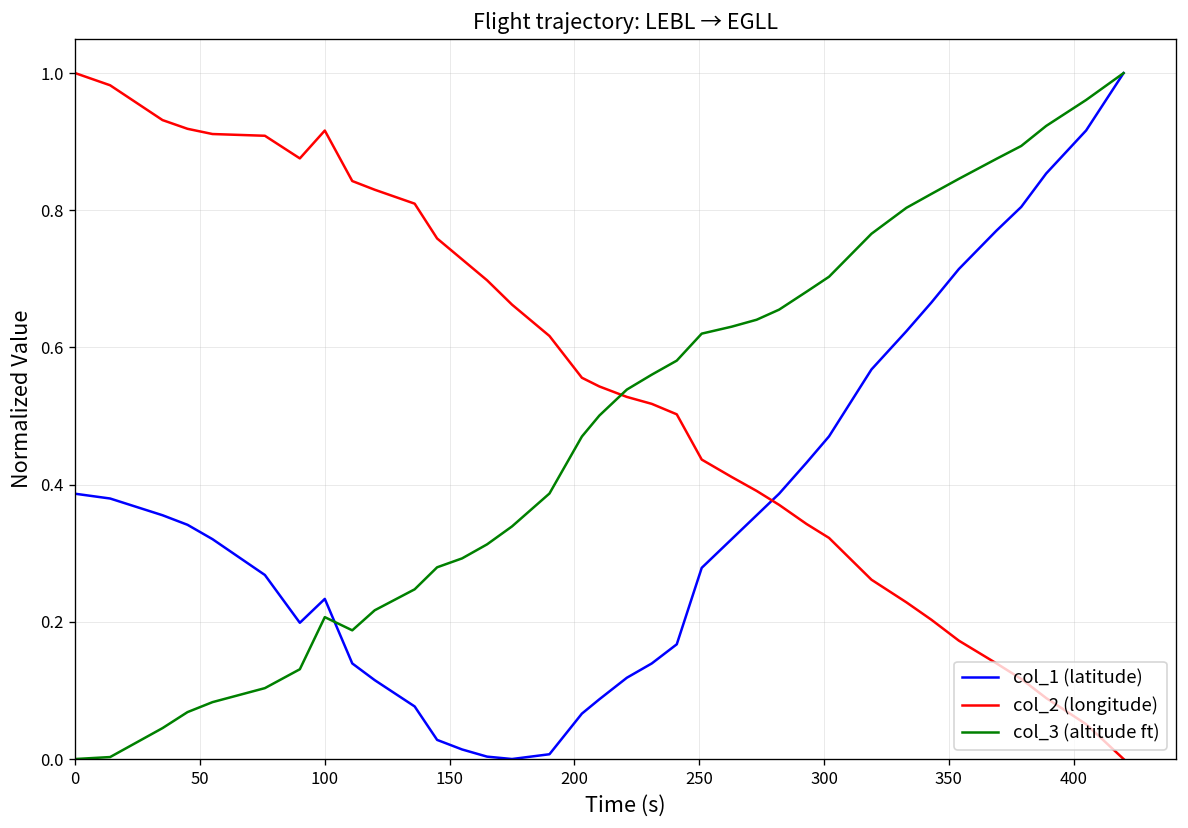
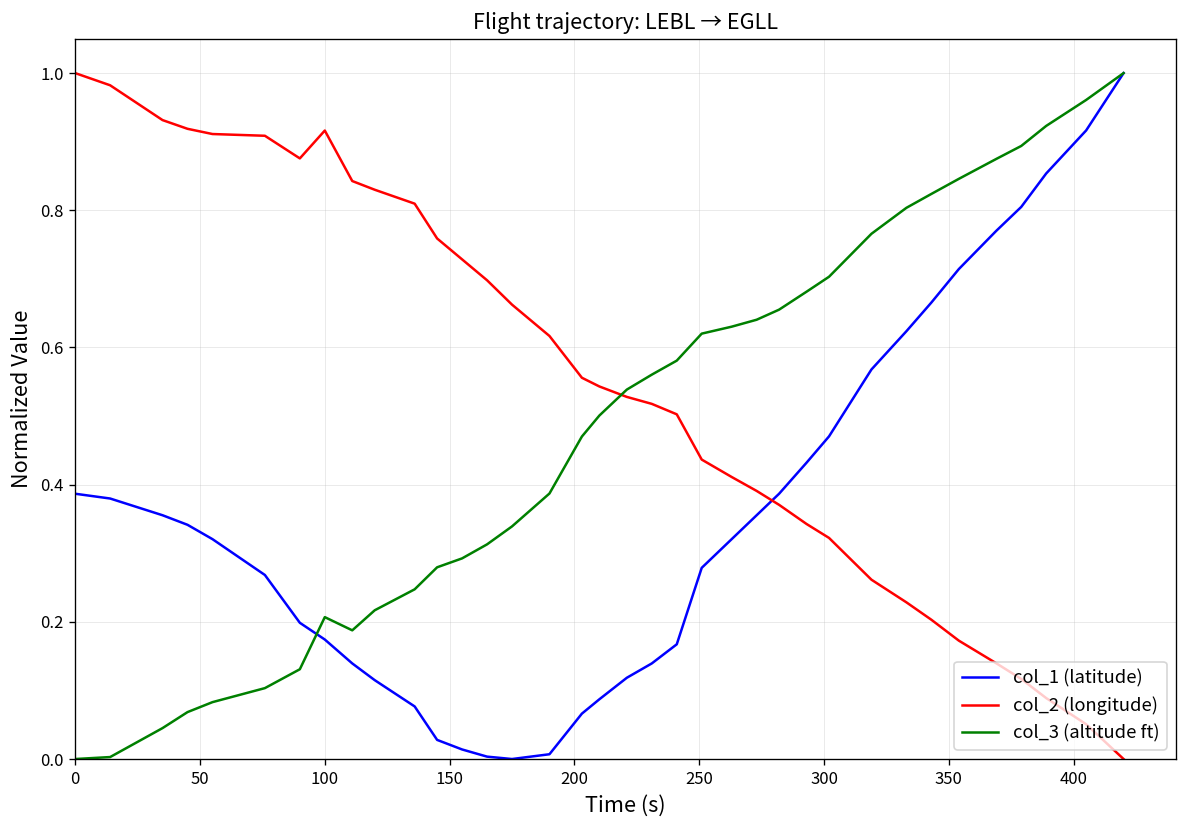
  {
    "col_1 (latitude)": {
      "0": 0.39,
-     "100": 0.23
+     "100": 0.17
    },
    "col_2 (longitude)": {
      "0": 1.00,
      "100": 0.92
    },
    "col_3 (altitude ft)": {
      "0": 0.00,
      "100": 0.21
    }
  }
